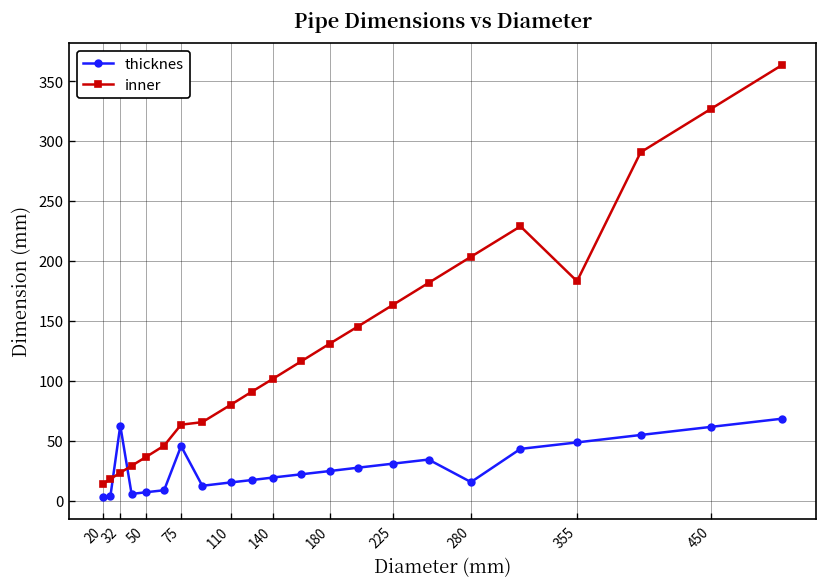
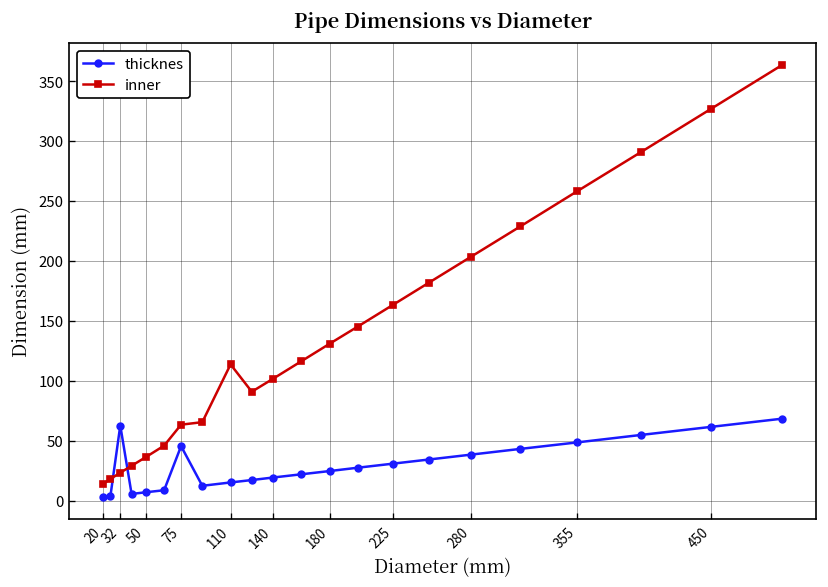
  {
    "thicknes": {
      "20": 0,
      "32": 60,
      "50": 10,
      "75": 50,
      "110": 20,
      "140": 20,
      "180": 20,
      "225": 30,
-     "280": 20,
+     "280": 40,
      "355": 50,
      "450": 60
    },
    "inner": {
      "20": 10,
      "32": 20,
      "50": 40,
      "75": 60,
-     "110": 80,
+     "110": 110,
      "140": 100,
      "180": 130,
      "225": 160,
      "280": 200,
-     "355": 180,
+     "355": 260,
      "450": 330
    }
  }
